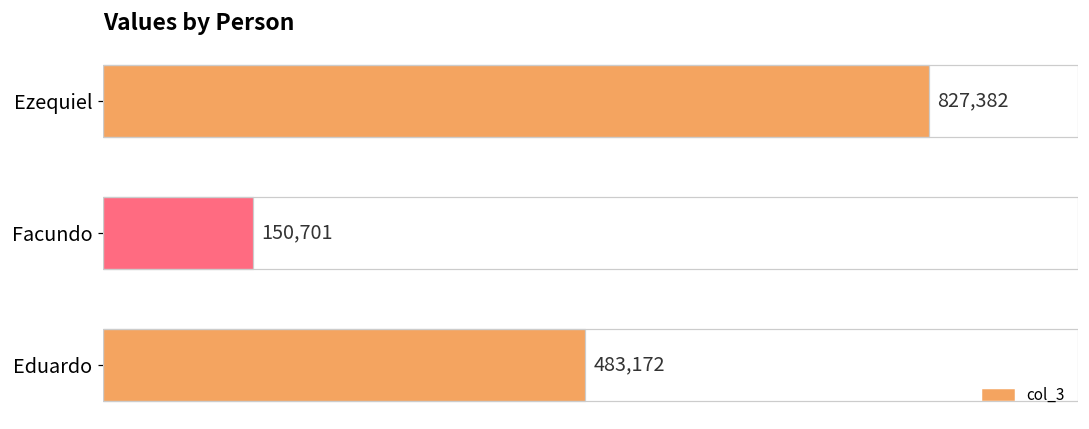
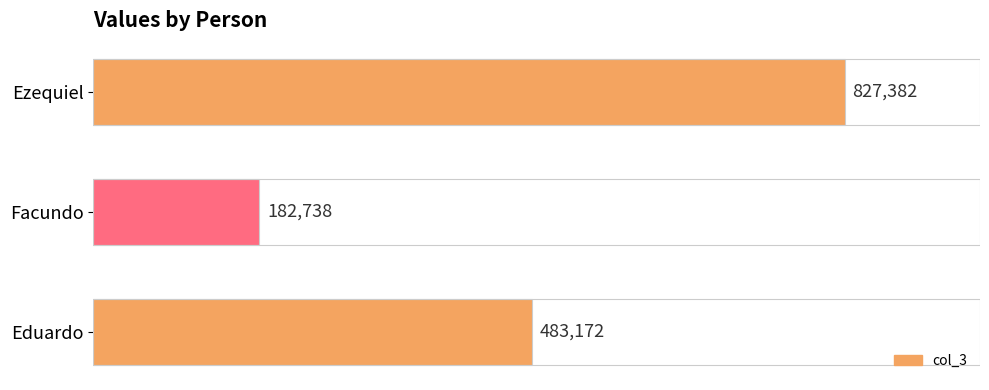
  {
    "Ezequiel": "827,382",
-   "Facundo": "150,701",
+   "Facundo": "182,738",
    "Eduardo": "483,172"
  }
